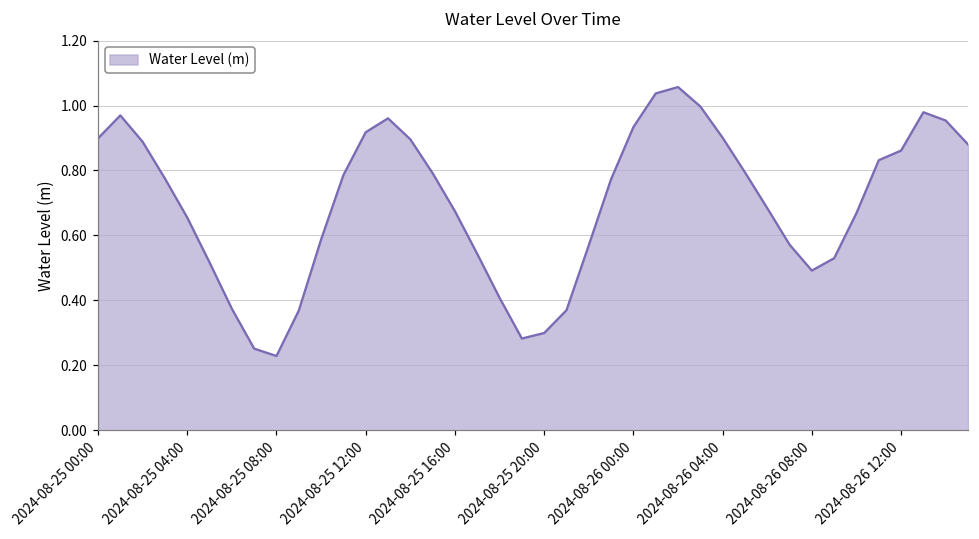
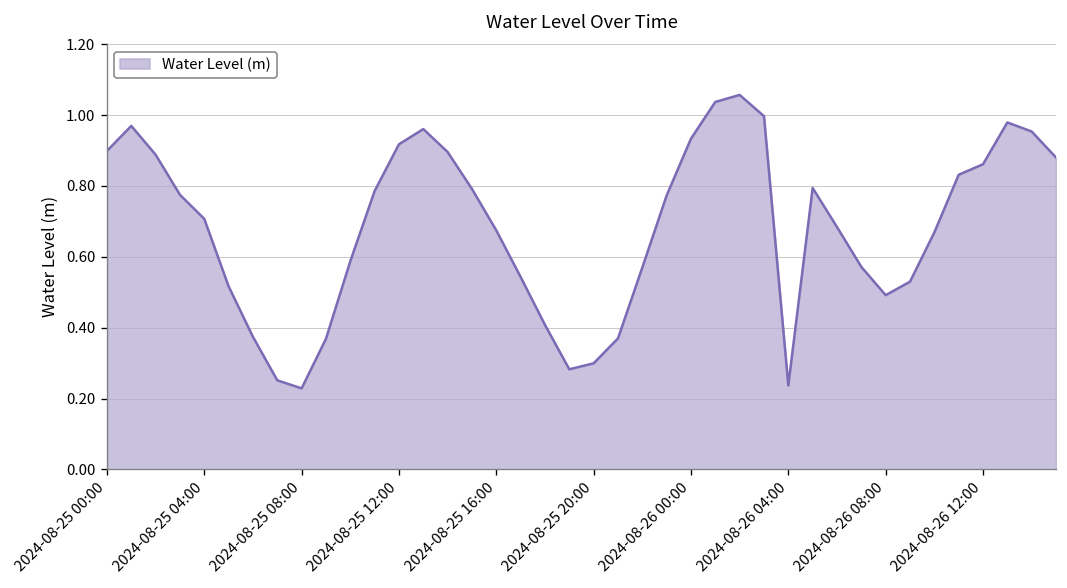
  {
    "2024-08-25 00:00": 0.90,
-   "2024-08-25 04:00": 0.65,
+   "2024-08-25 04:00": 0.71,
    "2024-08-25 08:00": 0.23,
    "2024-08-25 12:00": 0.92,
    "2024-08-25 16:00": 0.67,
    "2024-08-25 20:00": 0.30,
    "2024-08-26 00:00": 0.93,
-   "2024-08-26 04:00": 0.90,
+   "2024-08-26 04:00": 0.24,
    "2024-08-26 08:00": 0.49,
    "2024-08-26 12:00": 0.86
  }
